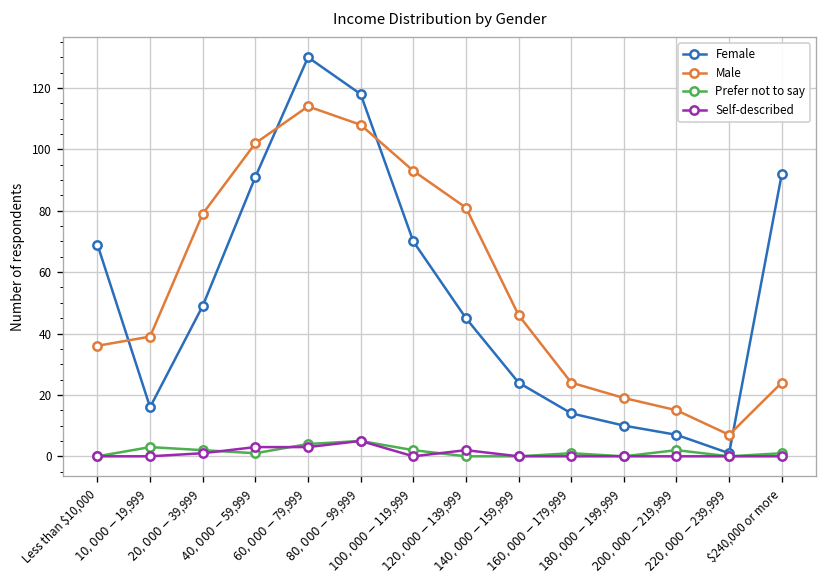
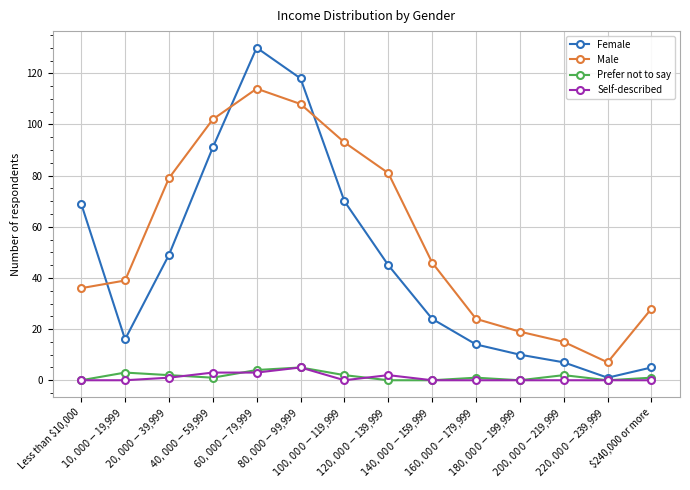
  {
    "Female": {
      "Less than $10,000": 69,
-     "$240,000 or more": 92
+     "$240,000 or more": 5
    },
    "Male": {
      "Less than $10,000": 36,
-     "$240,000 or more": 24
+     "$240,000 or more": 28
    }
  }
